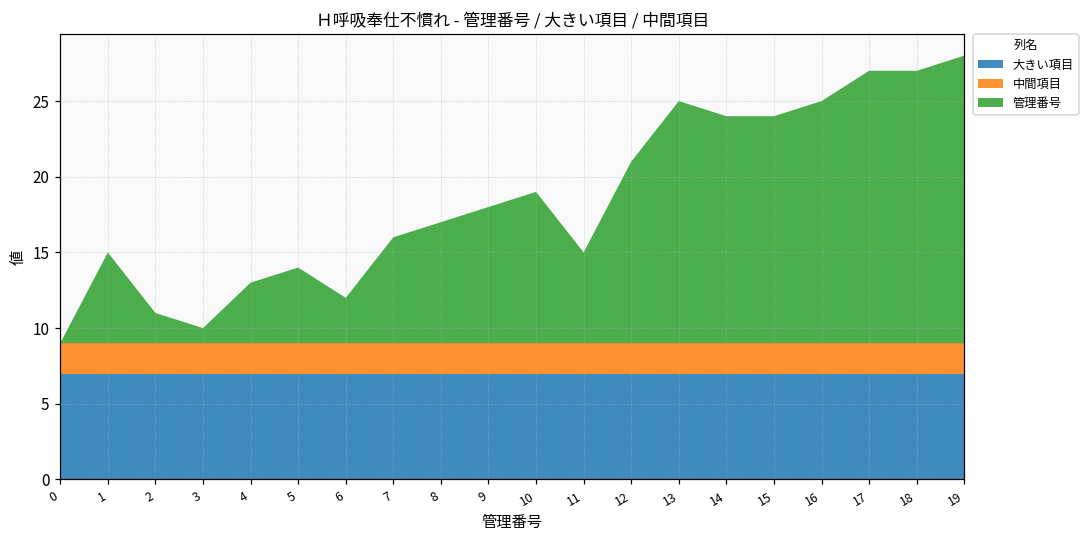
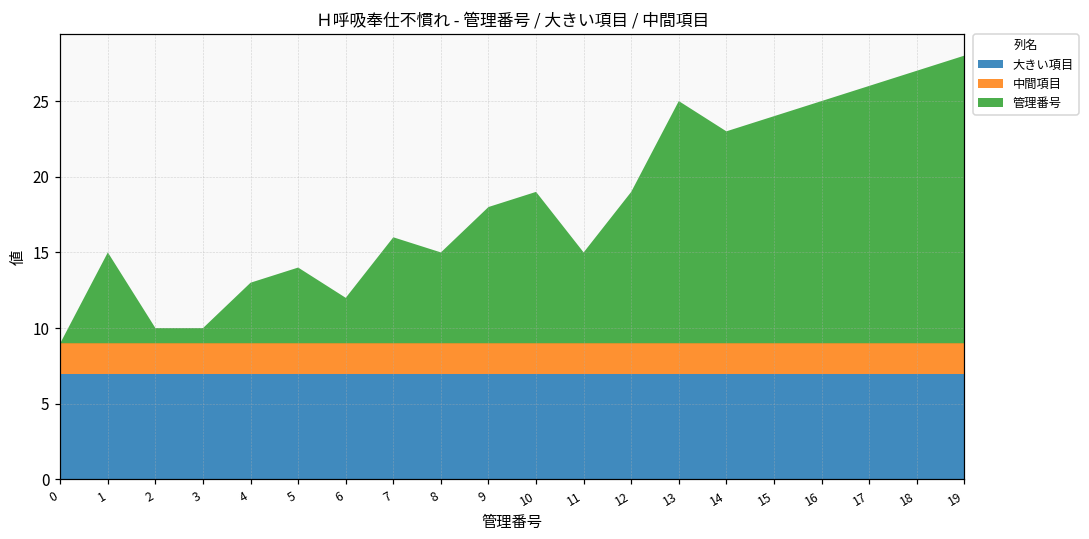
  {
    "大きい項目": {
      "0": 7,
      "1": 7,
      "2": 7,
      "3": 7,
      "4": 7,
      "5": 7,
      "6": 7,
      "7": 7,
      "8": 7,
      "9": 7,
      "10": 7,
      "11": 7,
      "12": 7,
      "13": 7,
      "14": 7,
      "15": 7,
      "16": 7,
      "17": 7,
      "18": 7,
      "19": 7
    },
    "管理番号": {
      "1": 6,
-     "2": 2,
+     "2": 1,
      "3": 1,
      "4": 4,
      "5": 5,
      "6": 3,
      "7": 7,
-     "8": 8,
+     "8": 6,
      "9": 9,
      "10": 10,
      "11": 6,
-     "12": 12,
+     "12": 10,
      "13": 16,
-     "14": 15,
+     "14": 14,
      "15": 15,
      "16": 16,
-     "17": 18,
+     "17": 17,
      "18": 18,
      "19": 19
    }
  }
